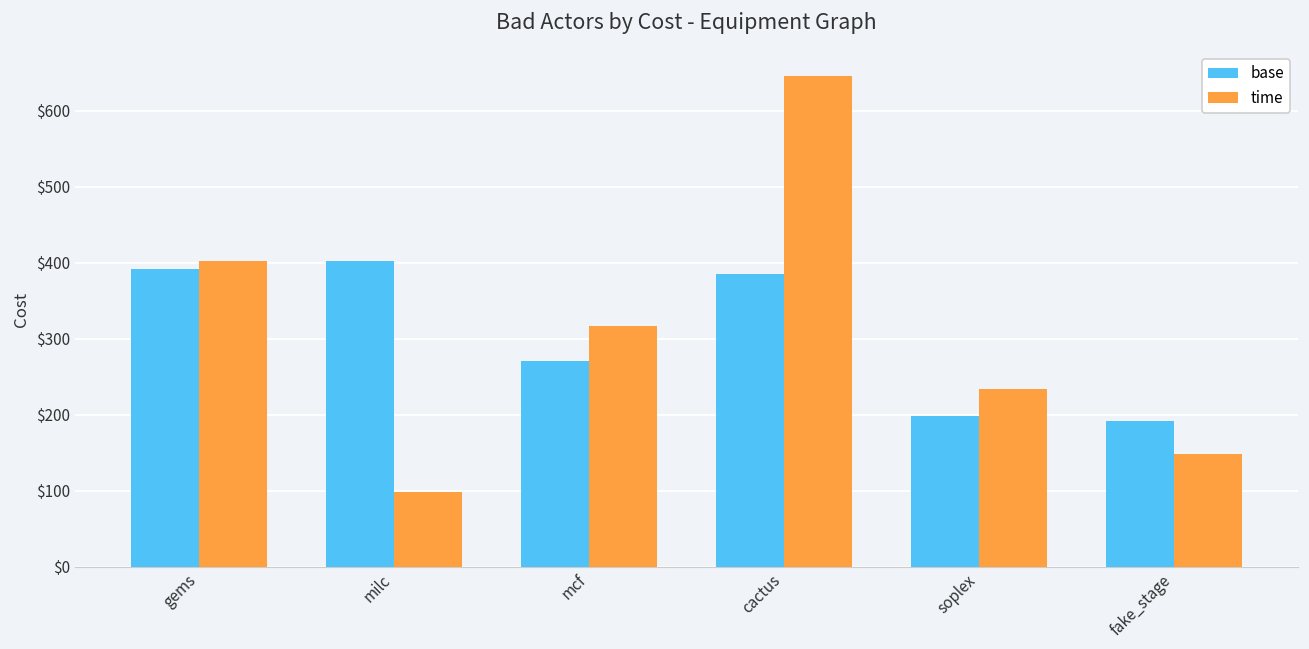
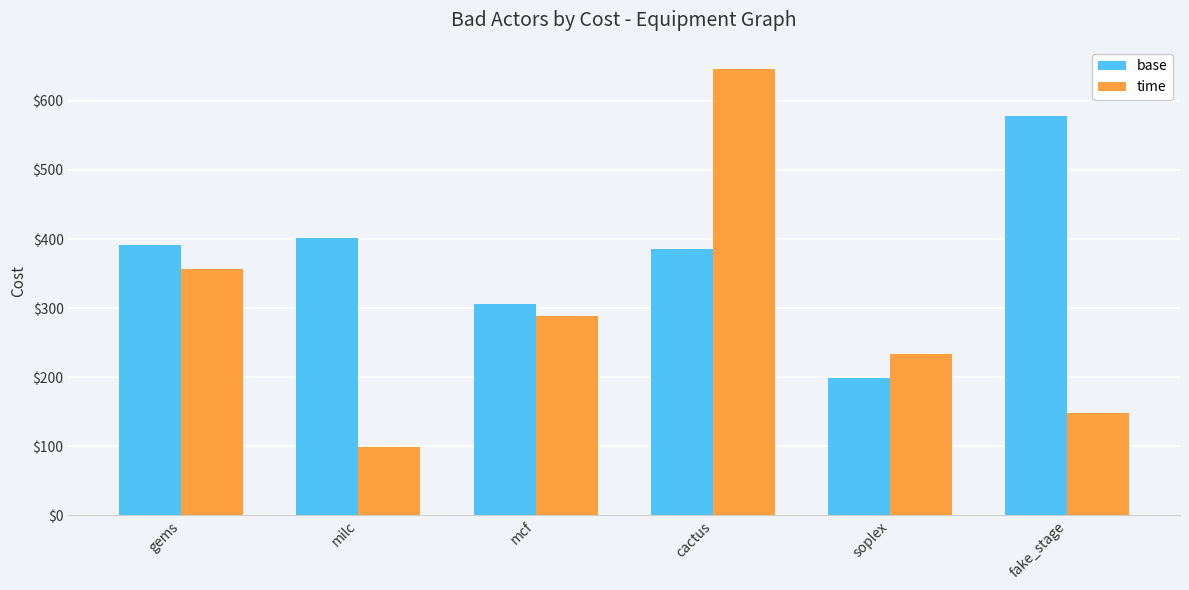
  {
    "base": {
      "gems": "$390",
      "milc": "$400",
-     "mcf": "$270",
+     "mcf": "$310",
      "cactus": "$390",
      "soplex": "$200",
-     "fake_stage": "$190"
+     "fake_stage": "$580"
    },
    "time": {
-     "gems": "$400",
+     "gems": "$360",
      "milc": "$100",
-     "mcf": "$320",
+     "mcf": "$290",
      "cactus": "$650",
      "soplex": "$230",
      "fake_stage": "$150"
    }
  }
